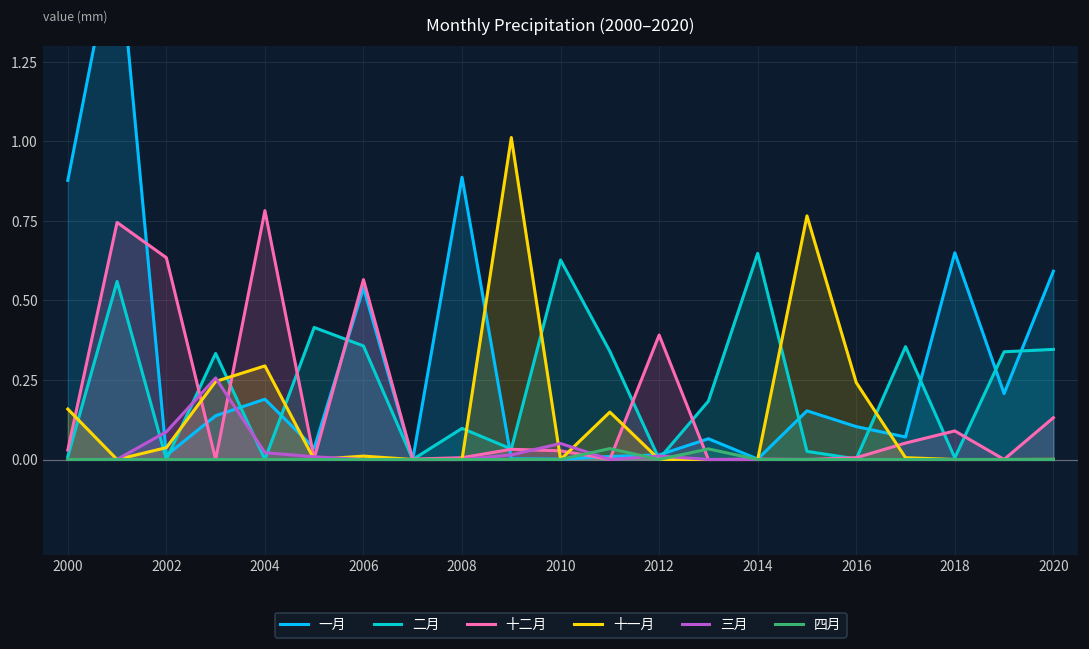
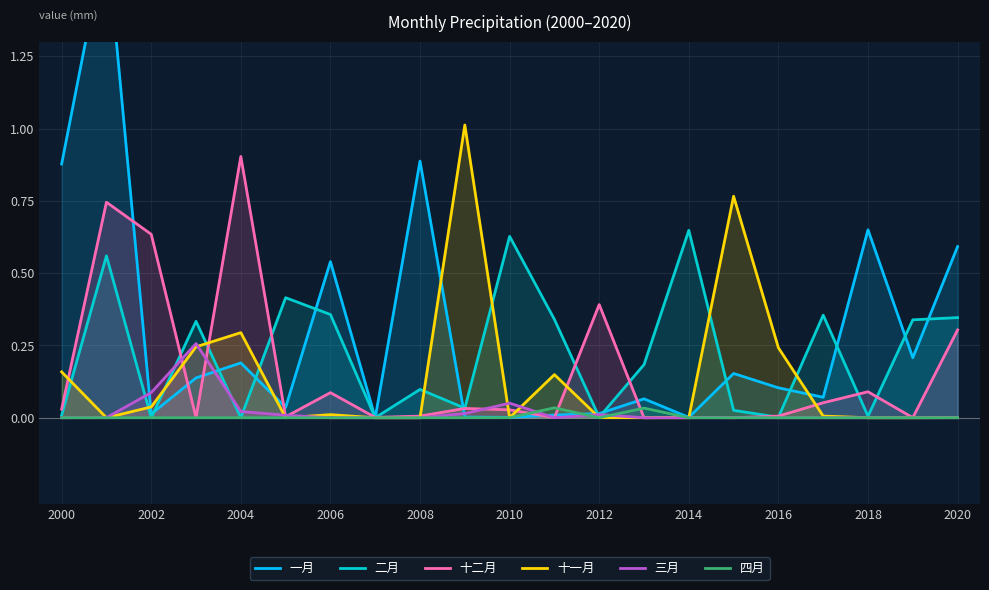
  {
    "十二月": {
      "2000": 0.03,
      "2002": 0.63,
-     "2004": 0.78,
-     "2006": 0.57,
+     "2004": 0.90,
+     "2006": 0.09,
      "2010": 0.03,
      "2012": 0.39,
      "2018": 0.09,
-     "2020": 0.13
+     "2020": 0.30
    },
    "十一月": {
      "2000": 0.16,
      "2002": 0.04,
      "2004": 0.29,
      "2006": 0.01,
      "2016": 0.24
    },
    "三月": {
      "2002": 0.09,
      "2004": 0.02,
      "2010": 0.05
    }
  }
